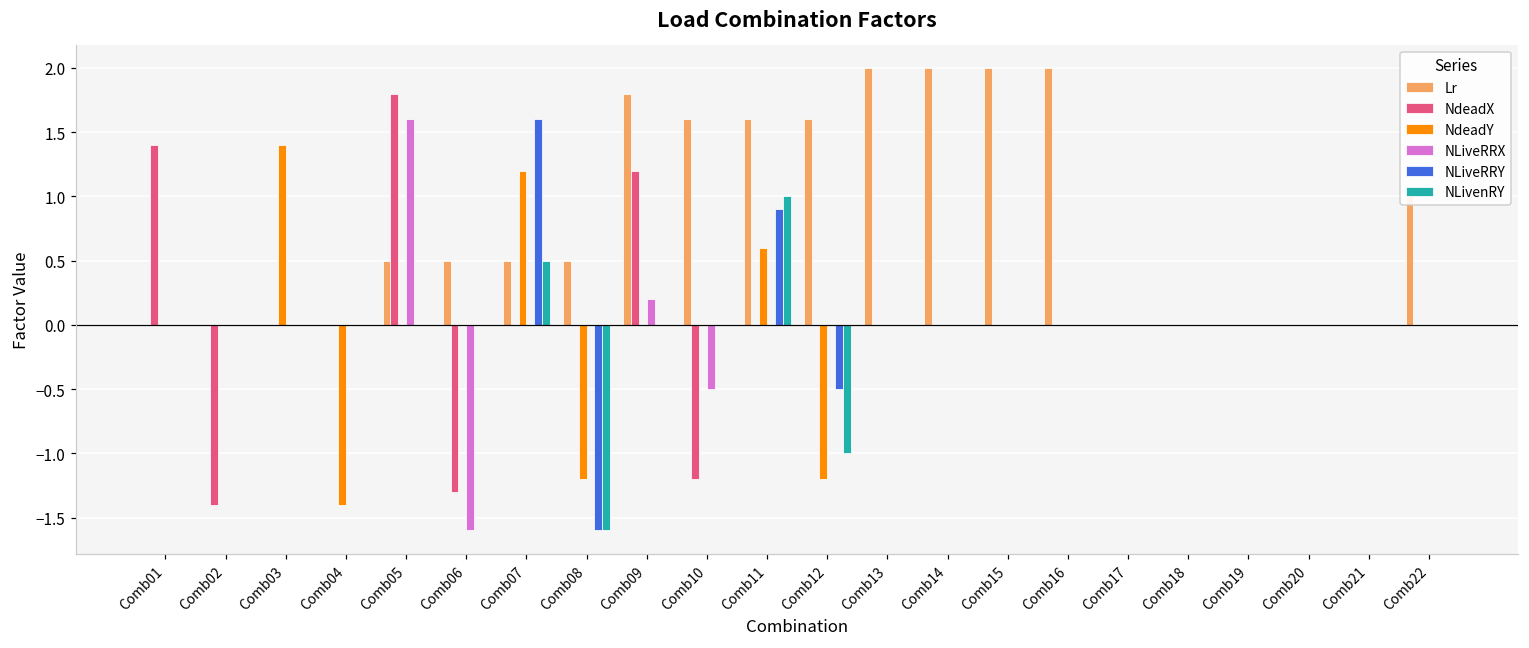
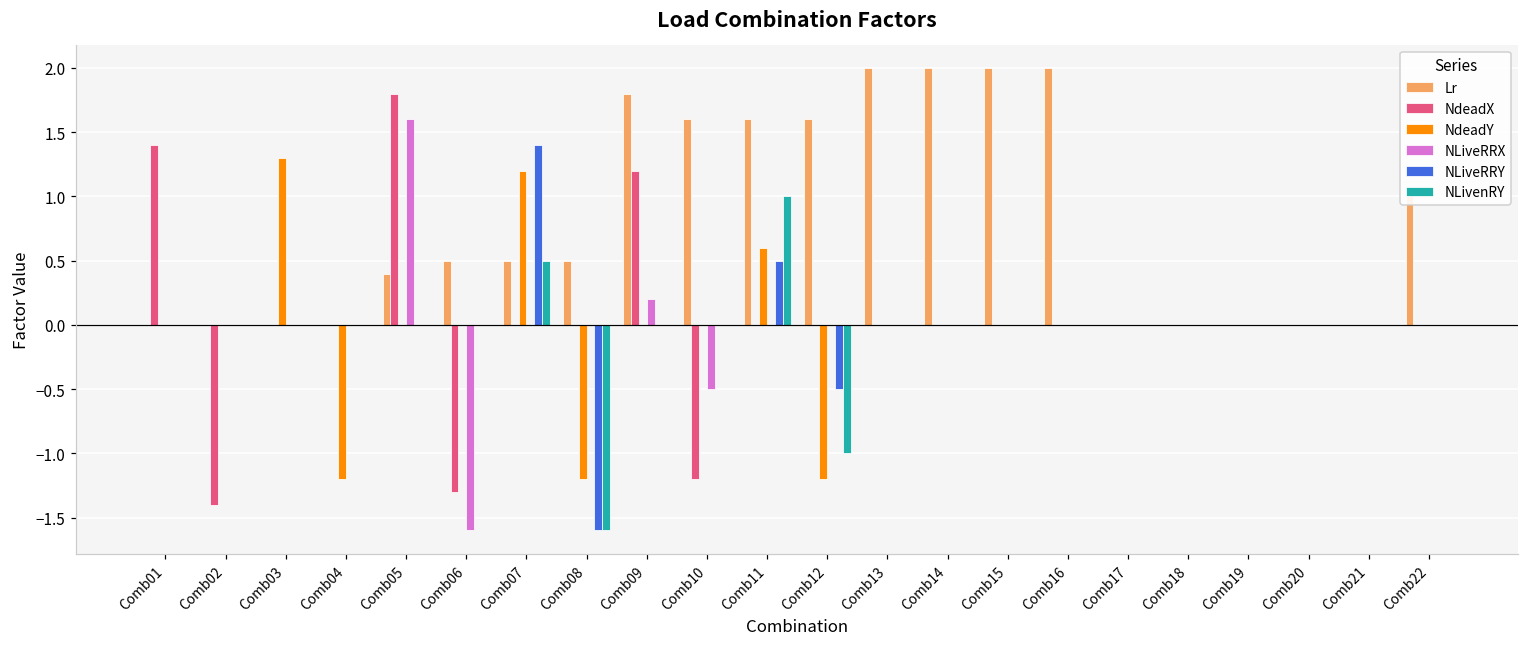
  {
    "Lr": {
      "Comb01": 0.0,
      "Comb02": 0.0,
      "Comb03": 0.0,
      "Comb04": 0.0,
-     "Comb05": 0.5,
+     "Comb05": 0.4,
      "Comb06": 0.5,
      "Comb07": 0.5,
      "Comb08": 0.5,
      "Comb09": 1.8,
      "Comb10": 1.6,
      "Comb11": 1.6,
      "Comb12": 1.6,
      "Comb13": 2.0,
      "Comb14": 2.0,
      "Comb15": 2.0,
      "Comb16": 2.0,
      "Comb17": 0.0,
      "Comb18": 0.0,
      "Comb19": 0.0,
      "Comb20": 0.0,
      "Comb21": 0.0
    },
    "NdeadX": {
      "Comb01": 1.4,
      "Comb02": -1.4,
      "Comb03": 0.0,
      "Comb04": 0.0,
      "Comb05": 1.8,
      "Comb06": -1.3,
      "Comb07": 0.0,
      "Comb08": 0.0,
      "Comb09": 1.2,
      "Comb10": -1.2,
      "Comb11": 0.0,
      "Comb12": 0.0,
      "Comb13": 0.0,
      "Comb14": 0.0,
      "Comb15": 0.0,
      "Comb16": 0.0,
      "Comb17": 0.0,
      "Comb18": 0.0,
      "Comb19": 0.0,
      "Comb20": 0.0,
      "Comb21": 0.0,
      "Comb22": 0.0
    },
    "NdeadY": {
      "Comb01": 0.0,
      "Comb02": 0.0,
-     "Comb03": 1.4,
-     "Comb04": -1.4,
+     "Comb03": 1.3,
+     "Comb04": -1.2,
      "Comb05": 0.0,
      "Comb06": 0.0,
      "Comb07": 1.2,
      "Comb08": -1.2,
      "Comb09": 0.0,
      "Comb10": 0.0,
      "Comb11": 0.6,
      "Comb12": -1.2,
      "Comb13": 0.0,
      "Comb14": 0.0,
      "Comb15": 0.0,
      "Comb16": 0.0,
      "Comb17": 0.0,
      "Comb18": 0.0,
      "Comb19": 0.0,
      "Comb20": 0.0,
      "Comb21": 0.0,
      "Comb22": 0.0
    },
    "NLiveRRX": {
      "Comb01": 0.0,
      "Comb02": 0.0,
      "Comb03": 0.0,
      "Comb04": 0.0,
      "Comb05": 1.6,
      "Comb06": -1.6,
      "Comb07": 0.0,
      "Comb08": 0.0,
      "Comb09": 0.2,
      "Comb10": -0.5,
      "Comb11": 0.0,
      "Comb12": 0.0,
      "Comb13": 0.0,
      "Comb14": 0.0,
      "Comb15": 0.0,
      "Comb16": 0.0,
      "Comb17": 0.0,
      "Comb18": 0.0,
      "Comb19": 0.0,
      "Comb20": 0.0,
      "Comb21": 0.0,
      "Comb22": 0.0
    },
    "NLiveRRY": {
      "Comb01": 0.0,
      "Comb02": 0.0,
      "Comb03": 0.0,
      "Comb04": 0.0,
      "Comb05": 0.0,
      "Comb06": 0.0,
-     "Comb07": 1.6,
+     "Comb07": 1.4,
      "Comb08": -1.6,
      "Comb09": 0.0,
      "Comb10": 0.0,
-     "Comb11": 0.9,
+     "Comb11": 0.5,
      "Comb12": -0.5,
      "Comb13": 0.0,
      "Comb14": 0.0,
      "Comb15": 0.0,
      "Comb16": 0.0,
      "Comb17": 0.0,
      "Comb18": 0.0,
      "Comb19": 0.0,
      "Comb20": 0.0,
      "Comb21": 0.0,
      "Comb22": 0.0
    },
    "NLivenRY": {
      "Comb01": 0.0,
      "Comb02": 0.0,
      "Comb03": 0.0,
      "Comb04": 0.0,
      "Comb05": 0.0,
      "Comb06": 0.0,
      "Comb07": 0.5,
      "Comb08": -1.6,
      "Comb09": 0.0,
      "Comb10": 0.0,
      "Comb11": 1.0,
      "Comb12": -1.0,
      "Comb13": 0.0,
      "Comb14": 0.0,
      "Comb15": 0.0,
      "Comb16": 0.0,
      "Comb17": 0.0,
      "Comb18": 0.0,
      "Comb19": 0.0,
      "Comb20": 0.0,
      "Comb21": 0.0,
      "Comb22": 0.0
    }
  }
